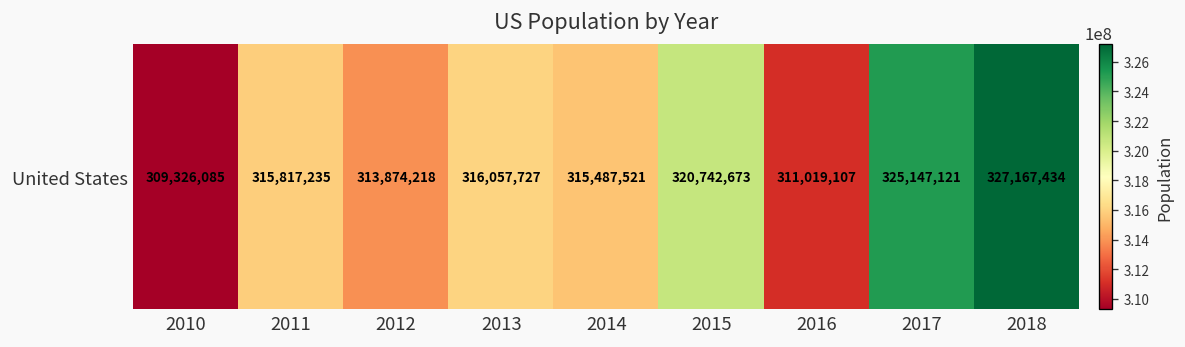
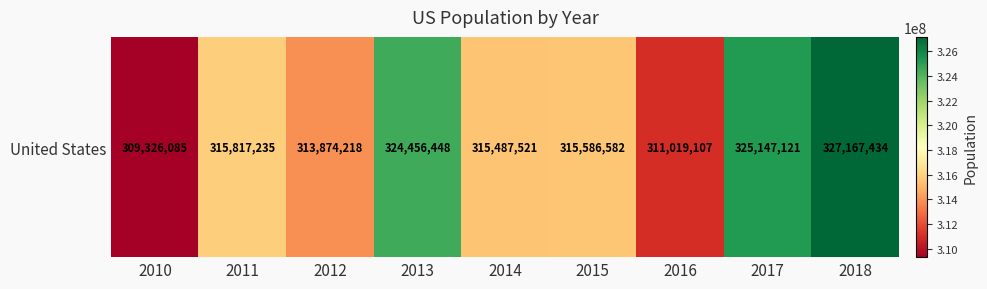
  {
    "United States": {
      "2010": "309,326,085",
      "2011": "315,817,235",
      "2012": "313,874,218",
-     "2013": "316,057,727",
+     "2013": "324,456,448",
      "2014": "315,487,521",
-     "2015": "320,742,673",
+     "2015": "315,586,582",
      "2016": "311,019,107",
      "2017": "325,147,121",
      "2018": "327,167,434"
    }
  }
